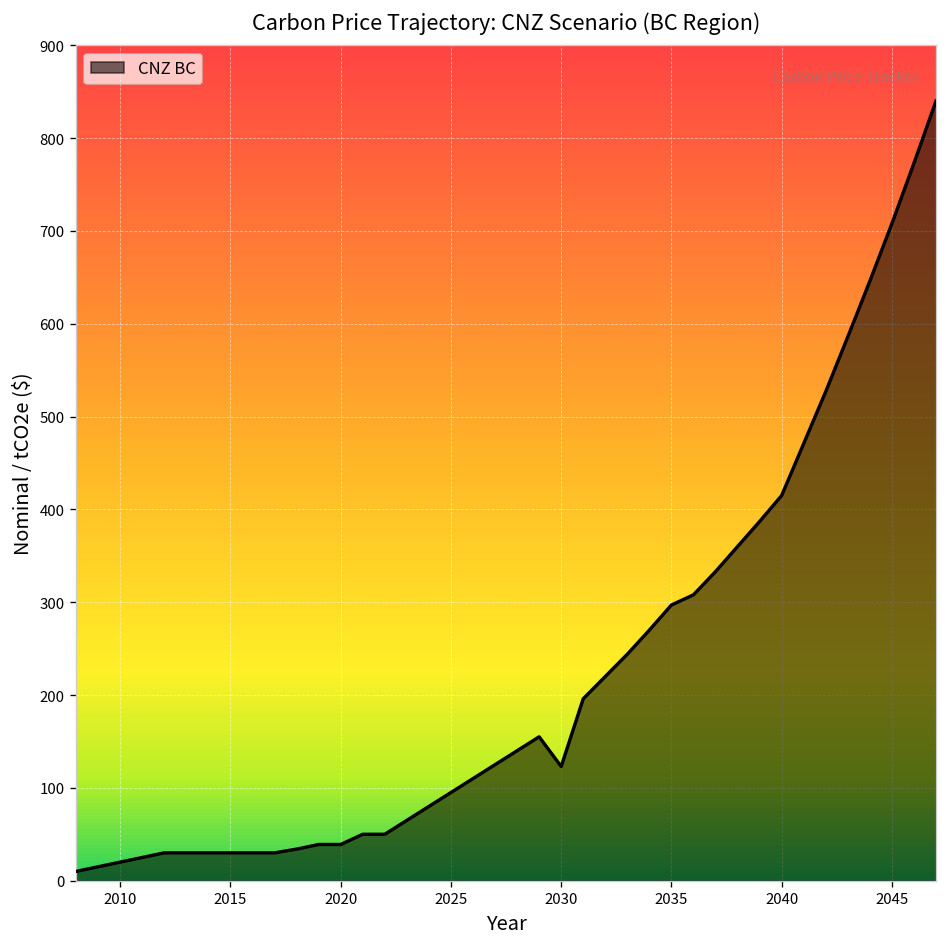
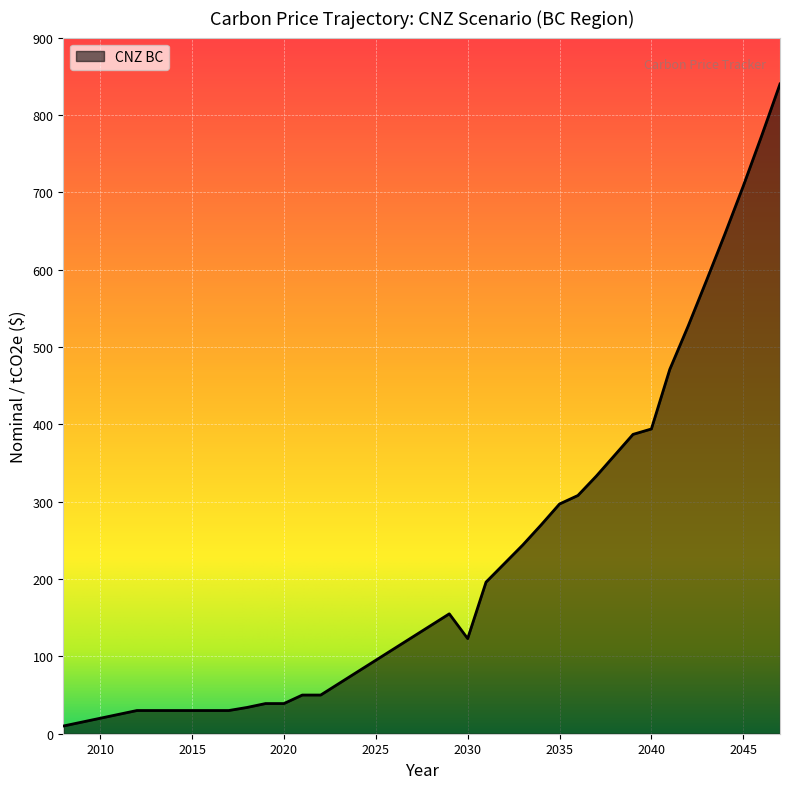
  {
    "2010": 20,
    "2015": 30,
    "2020": 40,
    "2025": 100,
    "2030": 120,
    "2035": 300,
-   "2040": 420,
+   "2040": 390,
    "2045": 710
  }
